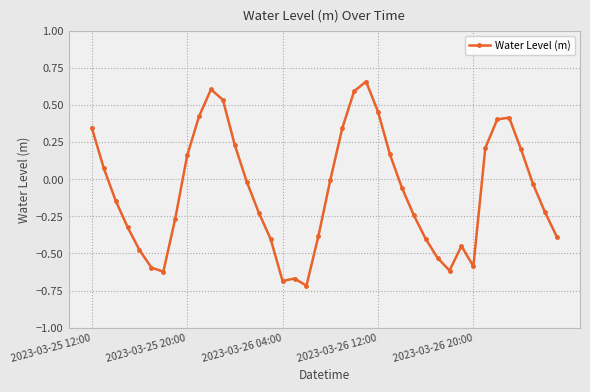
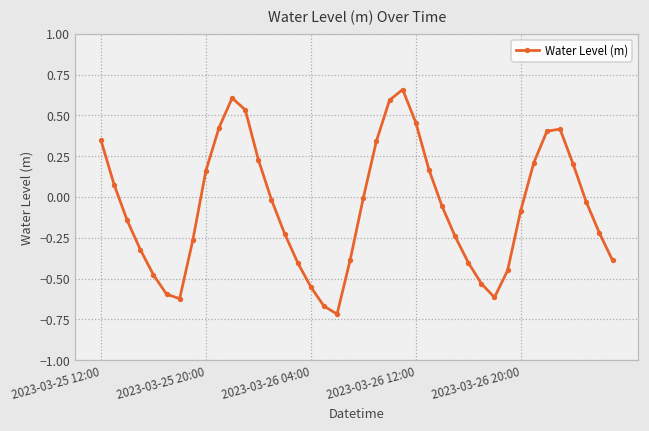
  {
    "2023-03-25 12:00": 0.35,
    "2023-03-25 20:00": 0.16,
-   "2023-03-26 04:00": -0.69,
+   "2023-03-26 04:00": -0.55,
    "2023-03-26 12:00": 0.46,
-   "2023-03-26 20:00": -0.59
+   "2023-03-26 20:00": -0.08
  }
